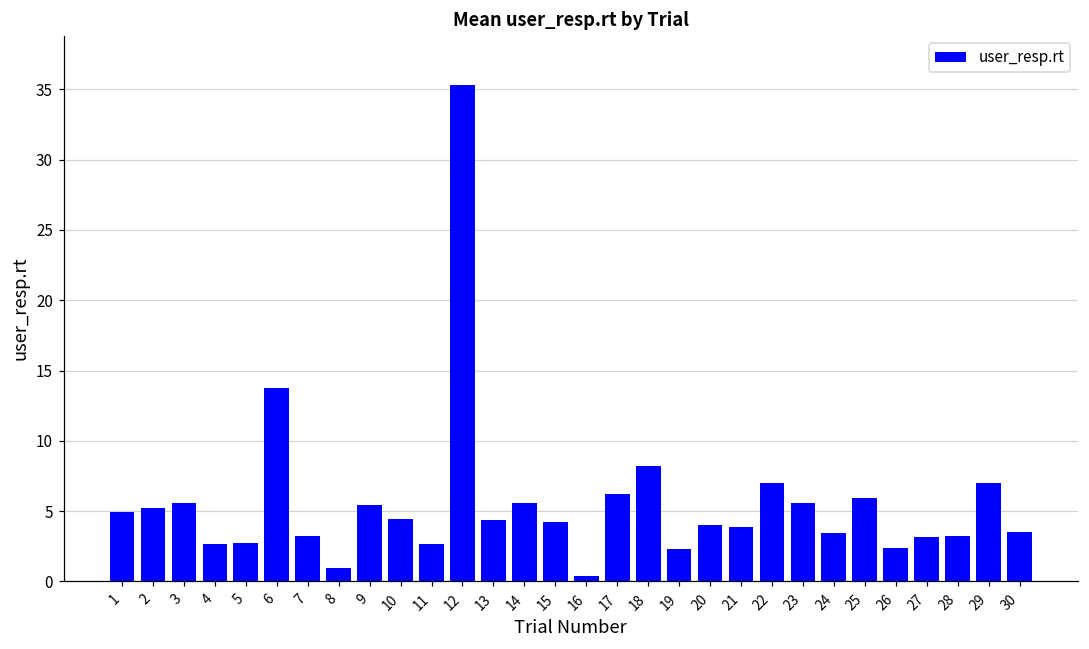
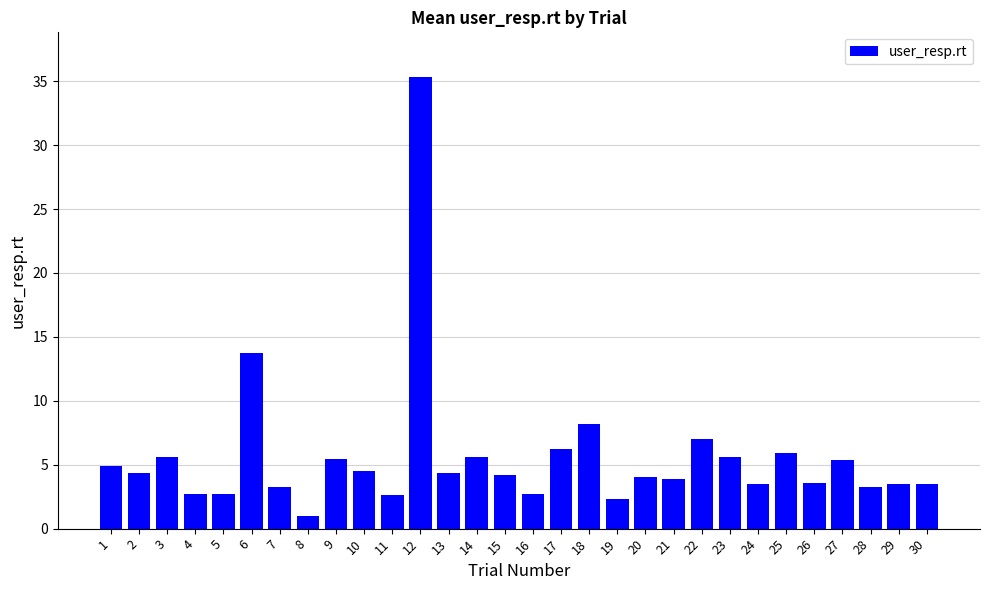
  {
    "1": 4.9,
-   "2": 5.2,
+   "2": 4.4,
    "3": 5.6,
    "4": 2.7,
    "5": 2.7,
    "6": 13.7,
    "7": 3.2,
    "8": 1.0,
    "9": 5.5,
    "10": 4.5,
    "11": 2.7,
    "12": 35.3,
    "13": 4.3,
    "14": 5.6,
    "15": 4.2,
-   "16": 0.4,
+   "16": 2.7,
    "17": 6.2,
    "18": 8.2,
    "19": 2.3,
    "20": 4.0,
    "21": 3.9,
    "22": 7.0,
    "23": 5.6,
    "24": 3.5,
    "25": 5.9,
-   "26": 2.4,
-   "27": 3.2,
+   "26": 3.6,
+   "27": 5.3,
    "28": 3.3,
-   "29": 7.0,
+   "29": 3.5,
    "30": 3.5
  }
